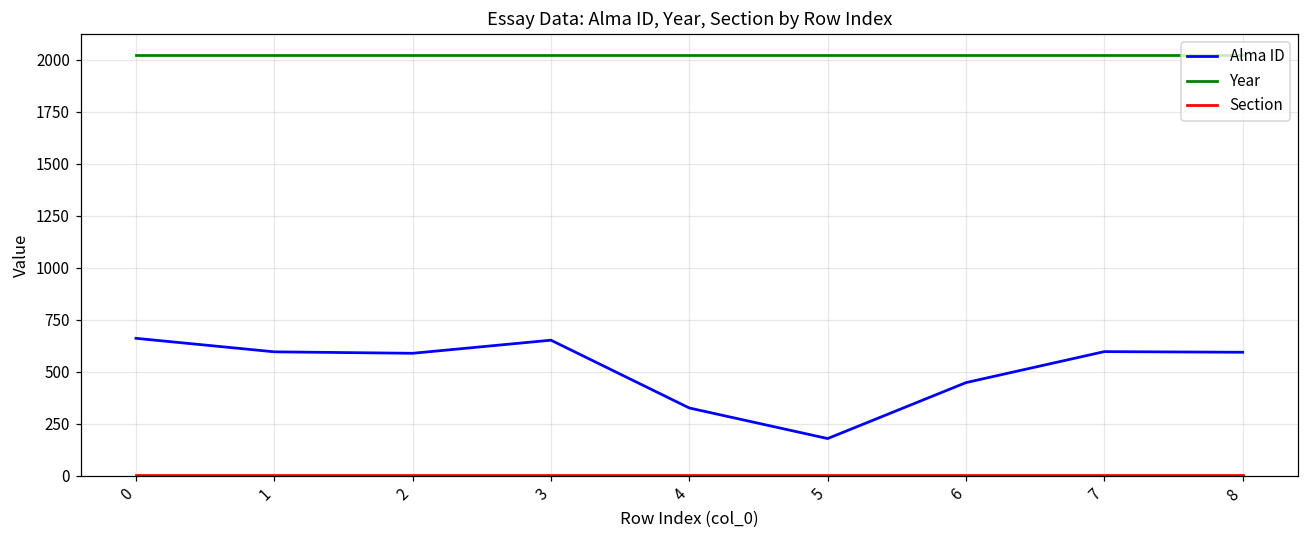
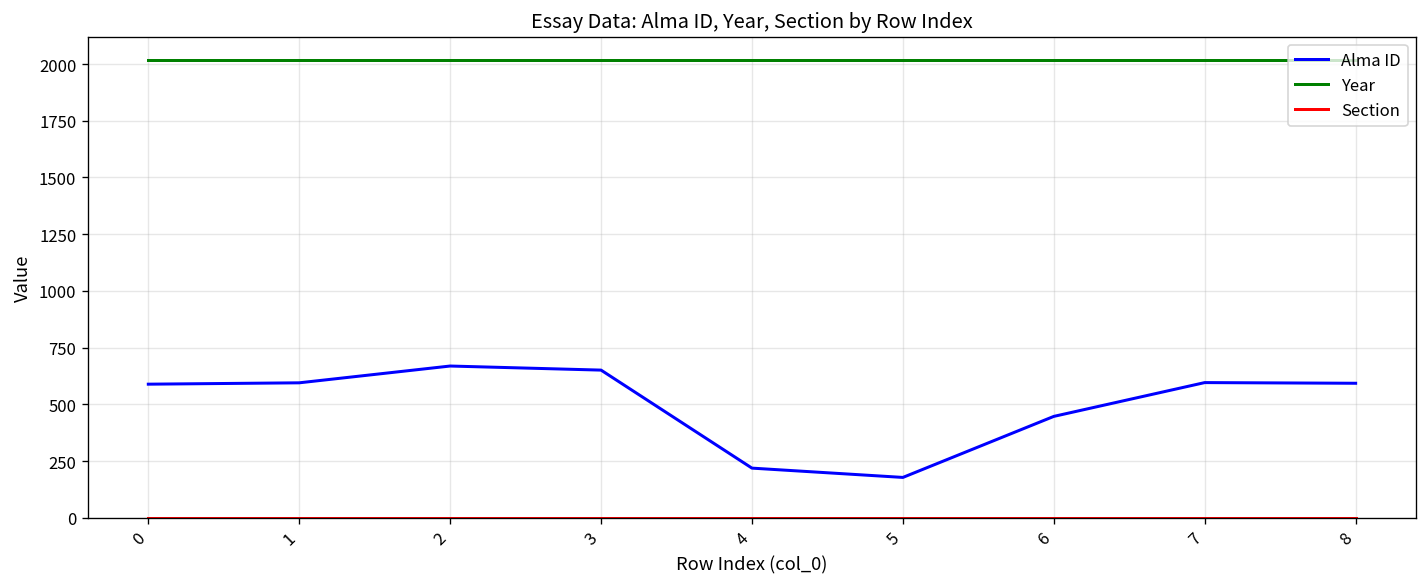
  {
    "Alma ID": {
-     "0": 660,
+     "0": 590,
      "1": 600,
-     "2": 590,
+     "2": 670,
      "3": 650,
-     "4": 330,
+     "4": 220,
      "5": 180,
      "6": 450,
      "7": 600,
      "8": 590
    },
    "Year": {
      "0": 2020,
      "1": 2020,
      "2": 2020,
      "3": 2020,
      "4": 2020,
      "5": 2020,
      "6": 2020,
      "7": 2020
    },
    "Section": {
      "0": 0,
      "1": 0,
      "2": 0,
      "3": 0,
      "4": 0,
      "5": 0,
      "6": 0,
      "7": 0,
      "8": 0
    }
  }
